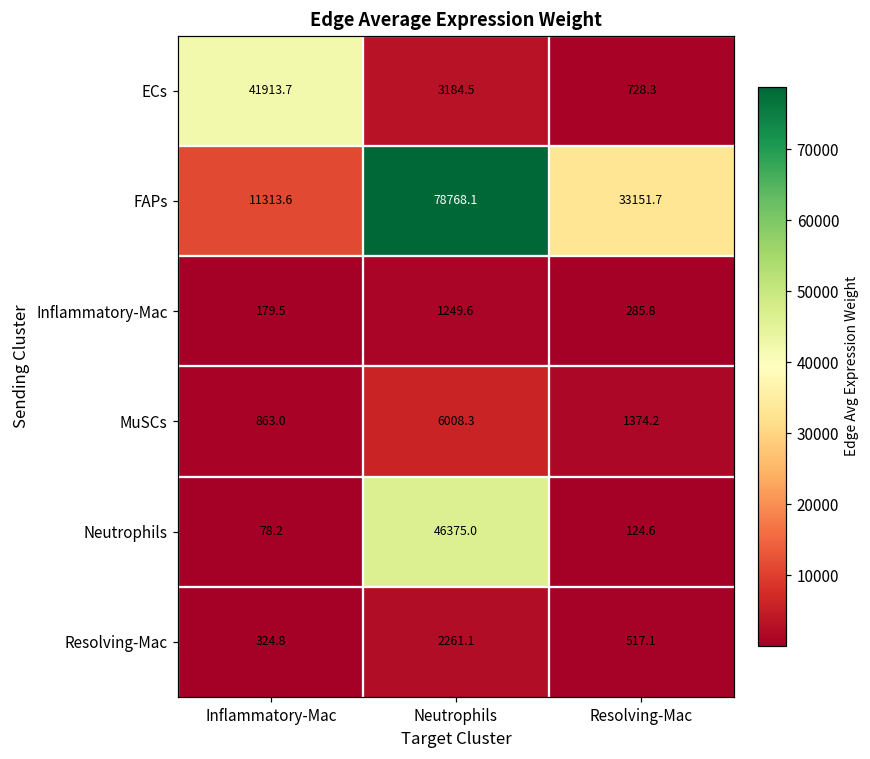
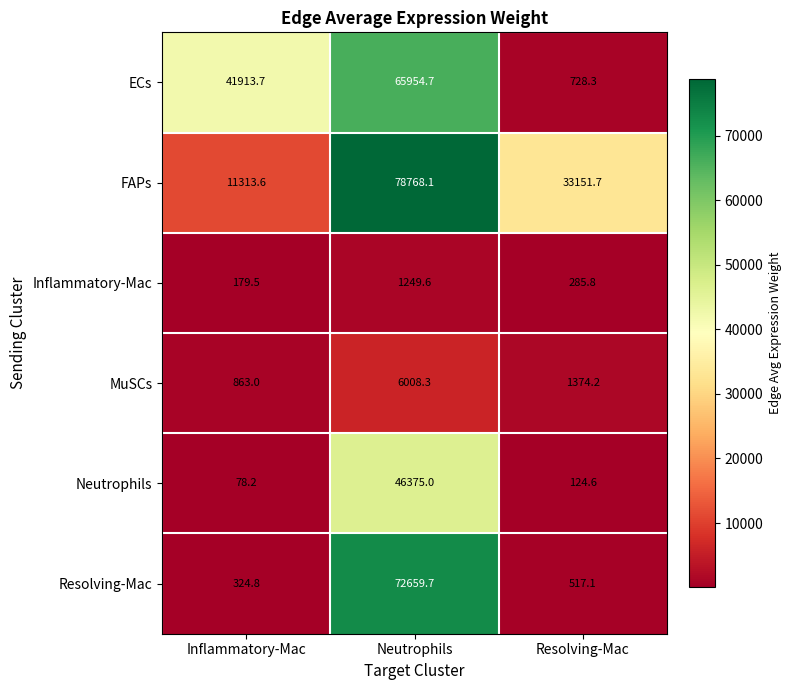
  {
    "ECs": {
      "Inflammatory-Mac": 41913.7,
-     "Neutrophils": 3184.5,
+     "Neutrophils": 65954.7,
      "Resolving-Mac": 728.3
    },
    "FAPs": {
      "Inflammatory-Mac": 11313.6,
      "Neutrophils": 78768.1,
      "Resolving-Mac": 33151.7
    },
    "Inflammatory-Mac": {
      "Inflammatory-Mac": 179.5,
      "Neutrophils": 1249.6,
      "Resolving-Mac": 285.8
    },
    "MuSCs": {
      "Inflammatory-Mac": 863.0,
      "Neutrophils": 6008.3,
      "Resolving-Mac": 1374.2
    },
    "Neutrophils": {
      "Inflammatory-Mac": 78.2,
      "Neutrophils": 46375.0,
      "Resolving-Mac": 124.6
    },
    "Resolving-Mac": {
      "Inflammatory-Mac": 324.8,
-     "Neutrophils": 2261.1,
+     "Neutrophils": 72659.7,
      "Resolving-Mac": 517.1
    }
  }
